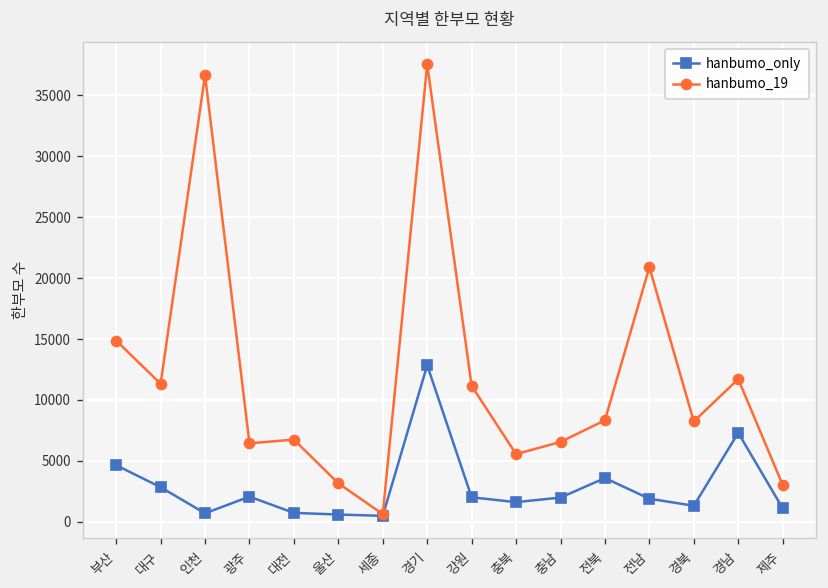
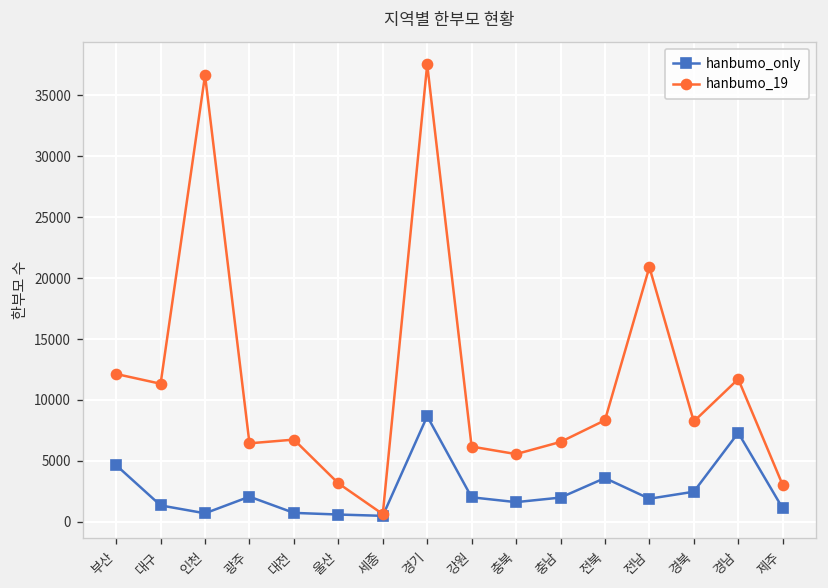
  {
    "hanbumo_only": {
      "부산": 4600,
-     "대구": 2800,
+     "대구": 1300,
      "인천": 700,
      "광주": 2100,
      "대전": 700,
      "울산": 600,
-     "경기": 12800,
+     "경기": 8700,
      "강원": 2000,
      "충북": 1600,
      "충남": 2000,
      "전북": 3600,
      "전남": 1900,
-     "경북": 1300,
+     "경북": 2500,
      "경남": 7300,
      "제주": 1100
    },
    "hanbumo_19": {
-     "부산": 14900,
+     "부산": 12100,
      "대구": 11300,
      "인천": 36700,
      "광주": 6400,
      "대전": 6700,
      "울산": 3200,
      "경기": 37500,
-     "강원": 11200,
+     "강원": 6200,
      "충북": 5600,
      "충남": 6600,
      "전북": 8300,
      "전남": 20900,
      "경북": 8200,
      "경남": 11700,
      "제주": 3000
    }
  }
